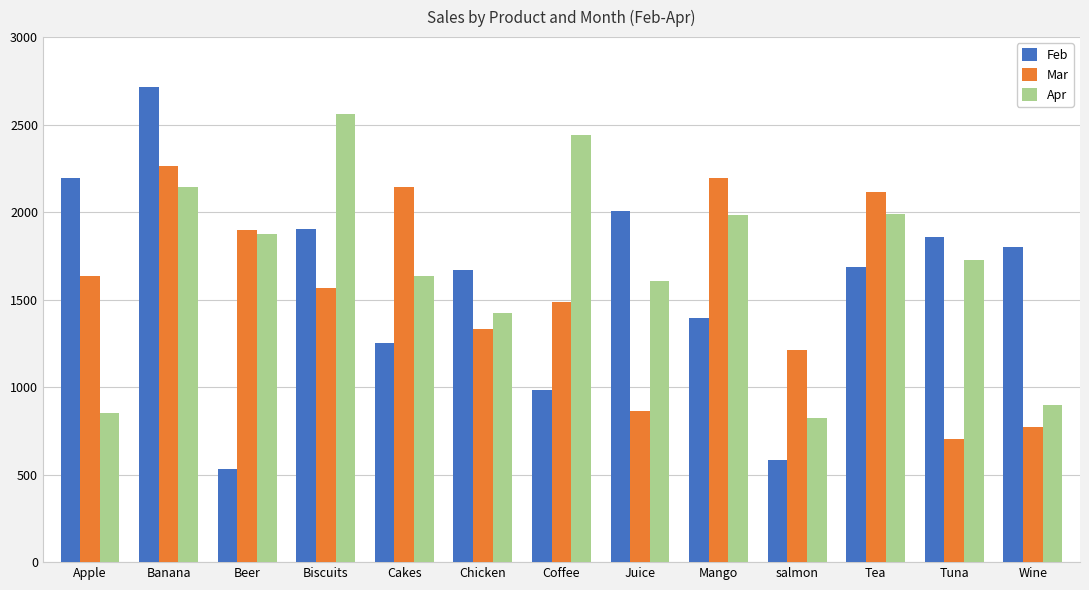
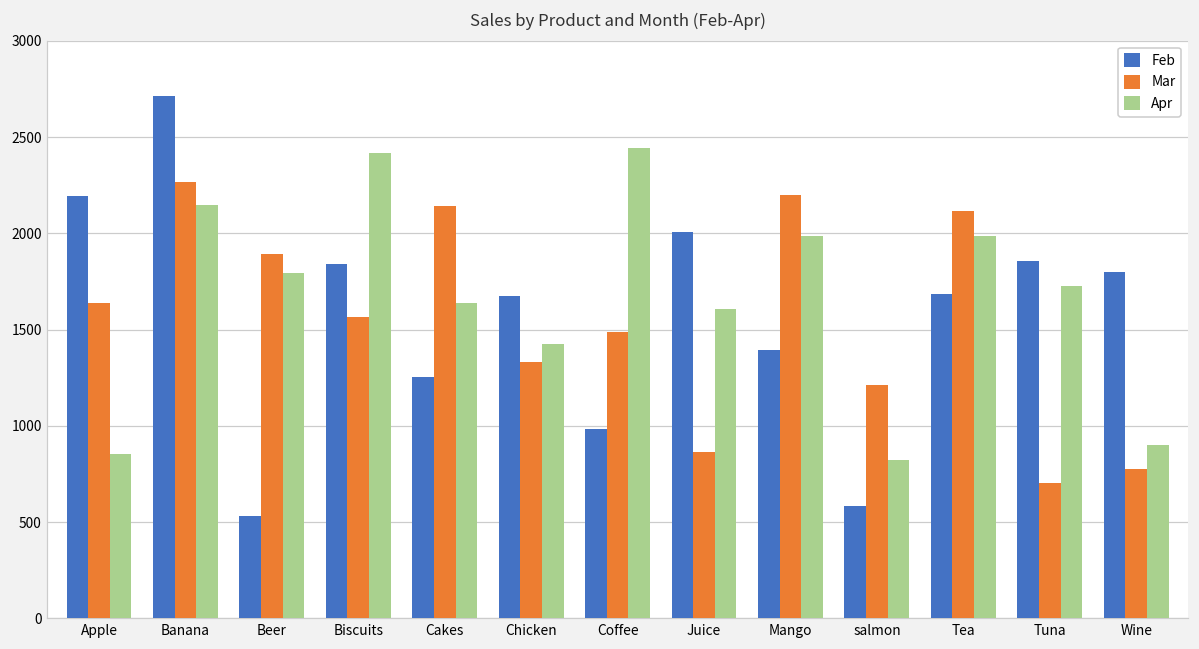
  {
    "Feb": {
      "Apple": 2200,
      "Banana": 2710,
      "Beer": 530,
-     "Biscuits": 1900,
+     "Biscuits": 1840,
      "Cakes": 1250,
      "Chicken": 1670,
      "Coffee": 980,
      "Juice": 2010,
      "Mango": 1400,
      "salmon": 590,
      "Tea": 1690,
      "Tuna": 1860,
      "Wine": 1800
    },
    "Mar": {
      "Apple": 1640,
      "Banana": 2270,
      "Beer": 1900,
      "Biscuits": 1570,
      "Cakes": 2140,
      "Chicken": 1330,
      "Coffee": 1490,
      "Juice": 870,
      "Mango": 2200,
      "salmon": 1210,
      "Tea": 2120,
      "Tuna": 700,
      "Wine": 780
    },
    "Apr": {
      "Apple": 850,
      "Banana": 2150,
-     "Beer": 1880,
-     "Biscuits": 2560,
+     "Beer": 1790,
+     "Biscuits": 2420,
      "Cakes": 1640,
      "Chicken": 1430,
      "Coffee": 2440,
      "Juice": 1610,
      "Mango": 1980,
      "salmon": 820,
      "Tea": 1990,
      "Tuna": 1730,
      "Wine": 900
    }
  }
